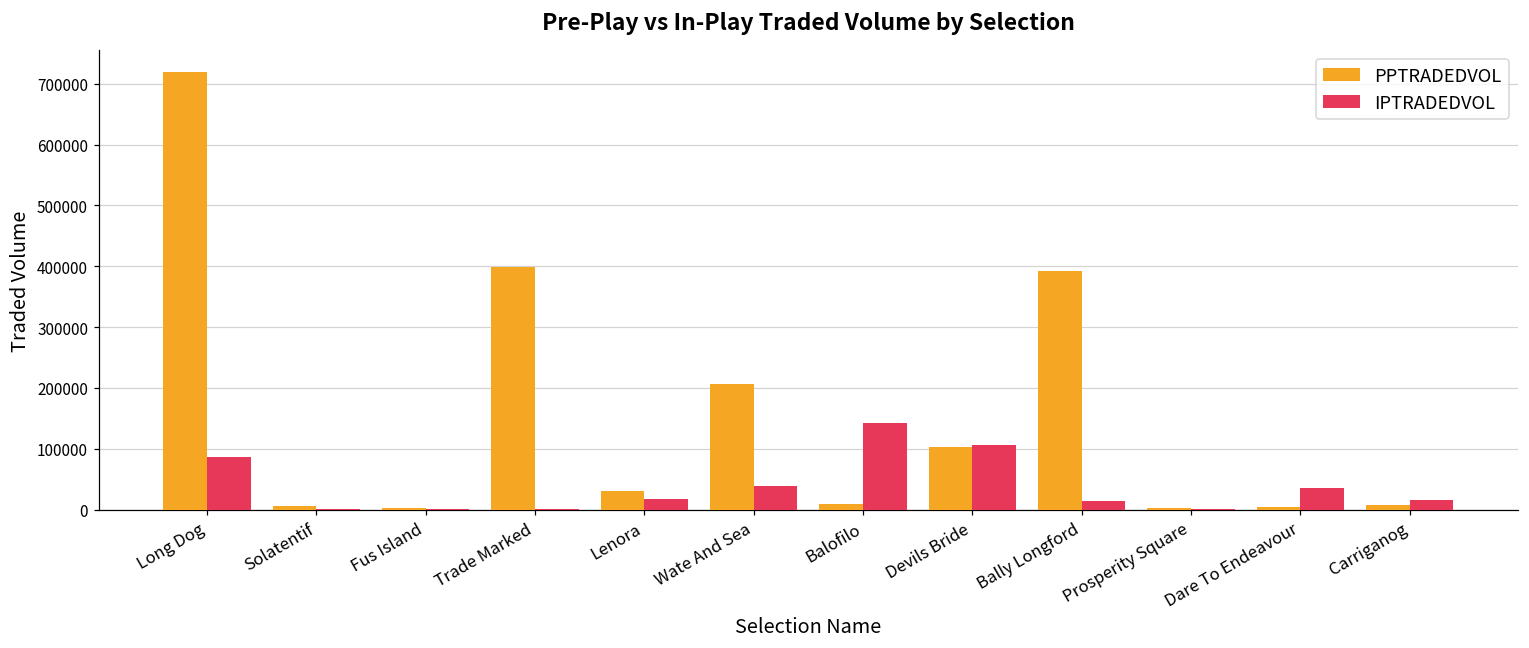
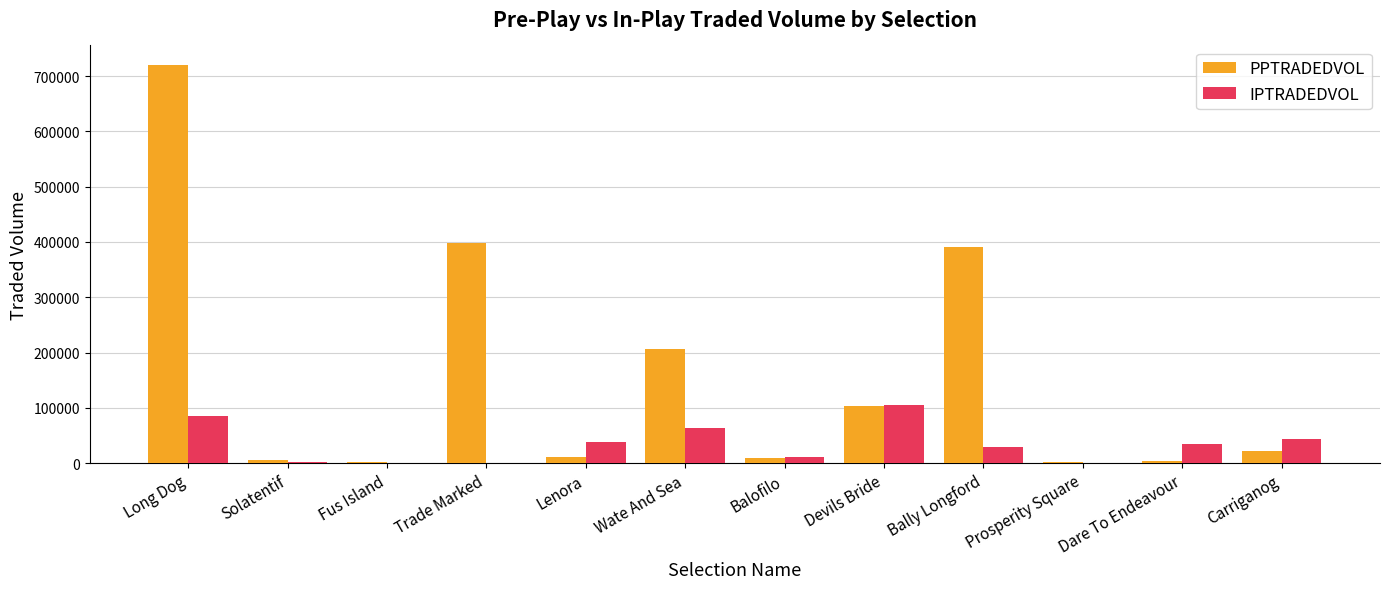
  {
    "PPTRADEDVOL": {
      "Long Dog": 720000,
      "Solatentif": 10000,
      "Trade Marked": 400000,
-     "Lenora": 30000,
+     "Lenora": 10000,
      "Wate And Sea": 210000,
      "Balofilo": 10000,
      "Devils Bride": 100000,
      "Bally Longford": 390000,
-     "Carriganog": 10000
+     "Carriganog": 20000
    },
    "IPTRADEDVOL": {
      "Long Dog": 90000,
-     "Lenora": 20000,
-     "Wate And Sea": 40000,
-     "Balofilo": 140000,
+     "Lenora": 40000,
+     "Wate And Sea": 60000,
+     "Balofilo": 10000,
      "Devils Bride": 110000,
-     "Bally Longford": 10000,
+     "Bally Longford": 30000,
      "Dare To Endeavour": 40000,
-     "Carriganog": 20000
+     "Carriganog": 40000
    }
  }
